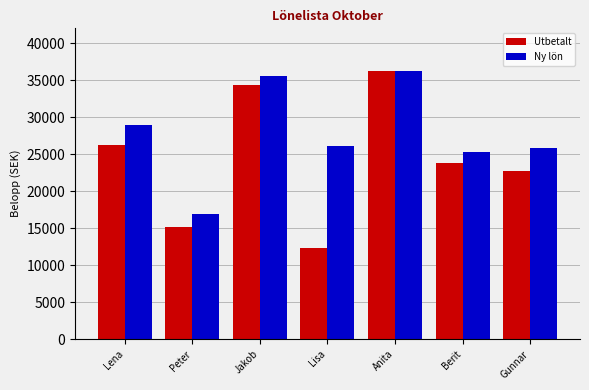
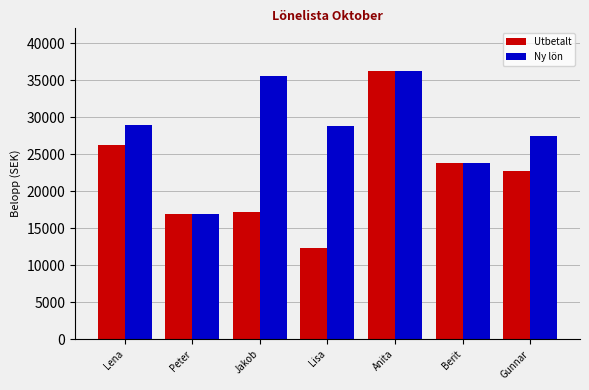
  {
    "Utbetalt": {
      "Lena": 26000,
-     "Peter": 15000,
-     "Jakob": 34000,
+     "Peter": 17000,
+     "Jakob": 17000,
      "Lisa": 12000,
      "Anita": 36000,
      "Berit": 24000,
      "Gunnar": 23000
    },
    "Ny lön": {
      "Lena": 29000,
      "Peter": 17000,
      "Jakob": 36000,
-     "Lisa": 26000,
+     "Lisa": 29000,
      "Anita": 36000,
-     "Berit": 25000,
-     "Gunnar": 26000
+     "Berit": 24000,
+     "Gunnar": 27000
    }
  }
